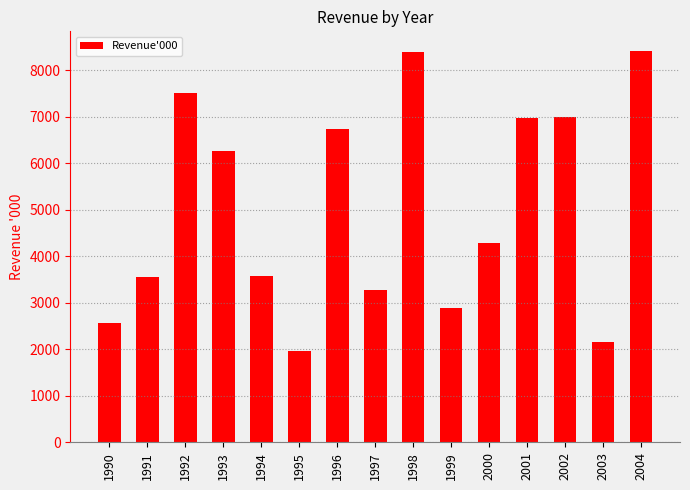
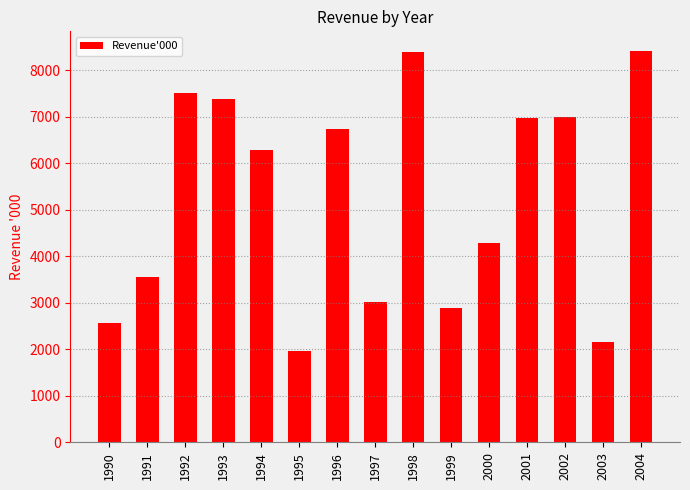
  {
    "1990": 2600,
    "1991": 3600,
    "1992": 7500,
-   "1993": 6300,
-   "1994": 3600,
+   "1993": 7400,
+   "1994": 6300,
    "1995": 2000,
    "1996": 6700,
-   "1997": 3300,
+   "1997": 3000,
    "1998": 8400,
    "1999": 2900,
    "2000": 4300,
    "2001": 7000,
    "2002": 7000,
    "2003": 2200,
    "2004": 8400
  }
